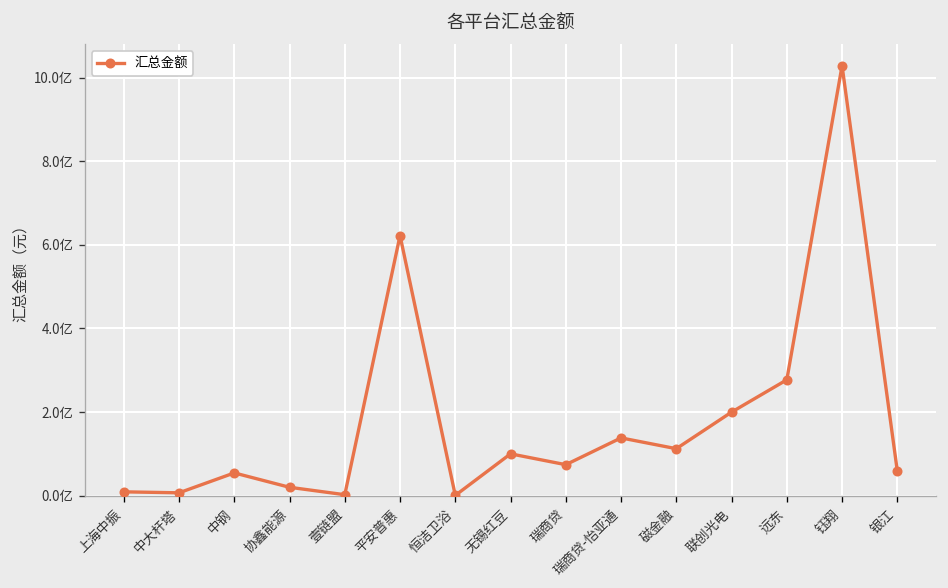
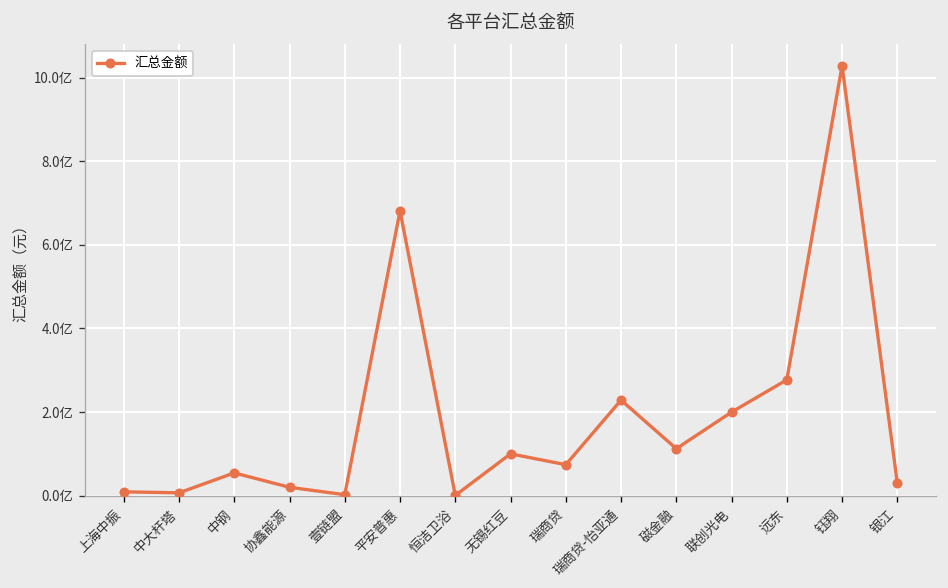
  {
    "上海中振": "0.1亿",
    "中大杆塔": "0.1亿",
    "中钢": "0.5亿",
    "协鑫能源": "0.2亿",
    "壹链盟": "0.0亿",
-   "平安普惠": "6.2亿",
+   "平安普惠": "6.8亿",
    "恒洁卫浴": "0.0亿",
    "无锡红豆": "1.0亿",
    "瑞商贷": "0.7亿",
-   "瑞商贷-怡亚通": "1.4亿",
+   "瑞商贷-怡亚通": "2.3亿",
    "磁金融": "1.1亿",
    "联创光电": "2.0亿",
    "远东": "2.8亿",
    "钰翔": "10.3亿",
-   "银江": "0.6亿"
+   "银江": "0.3亿"
  }
